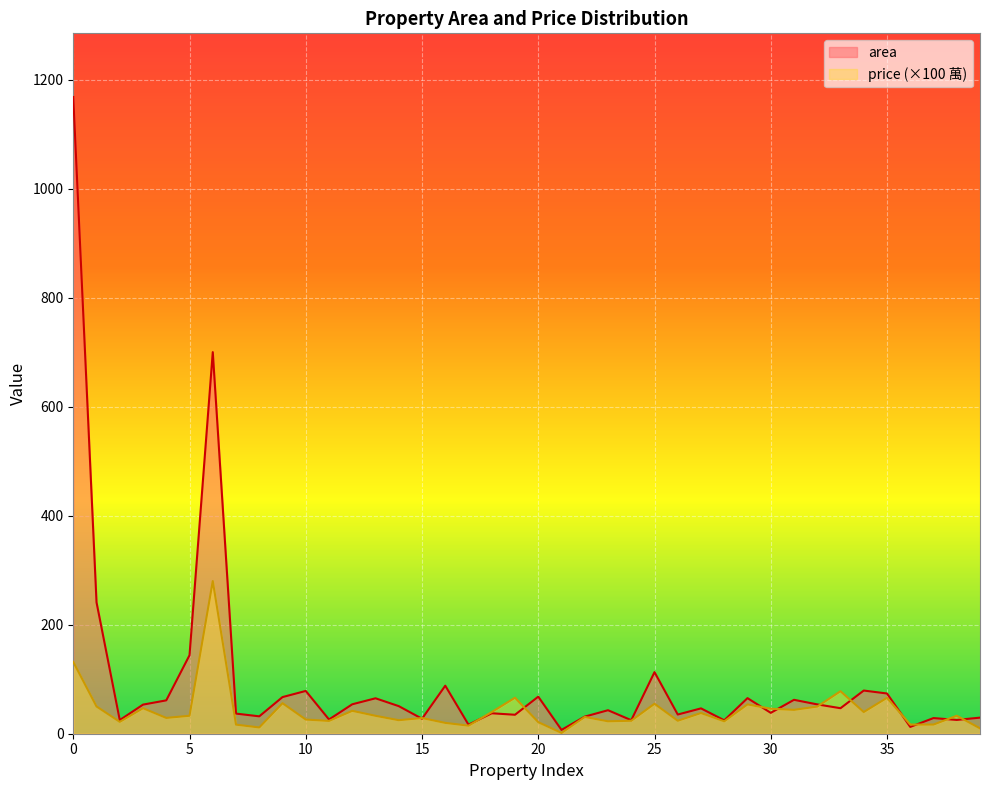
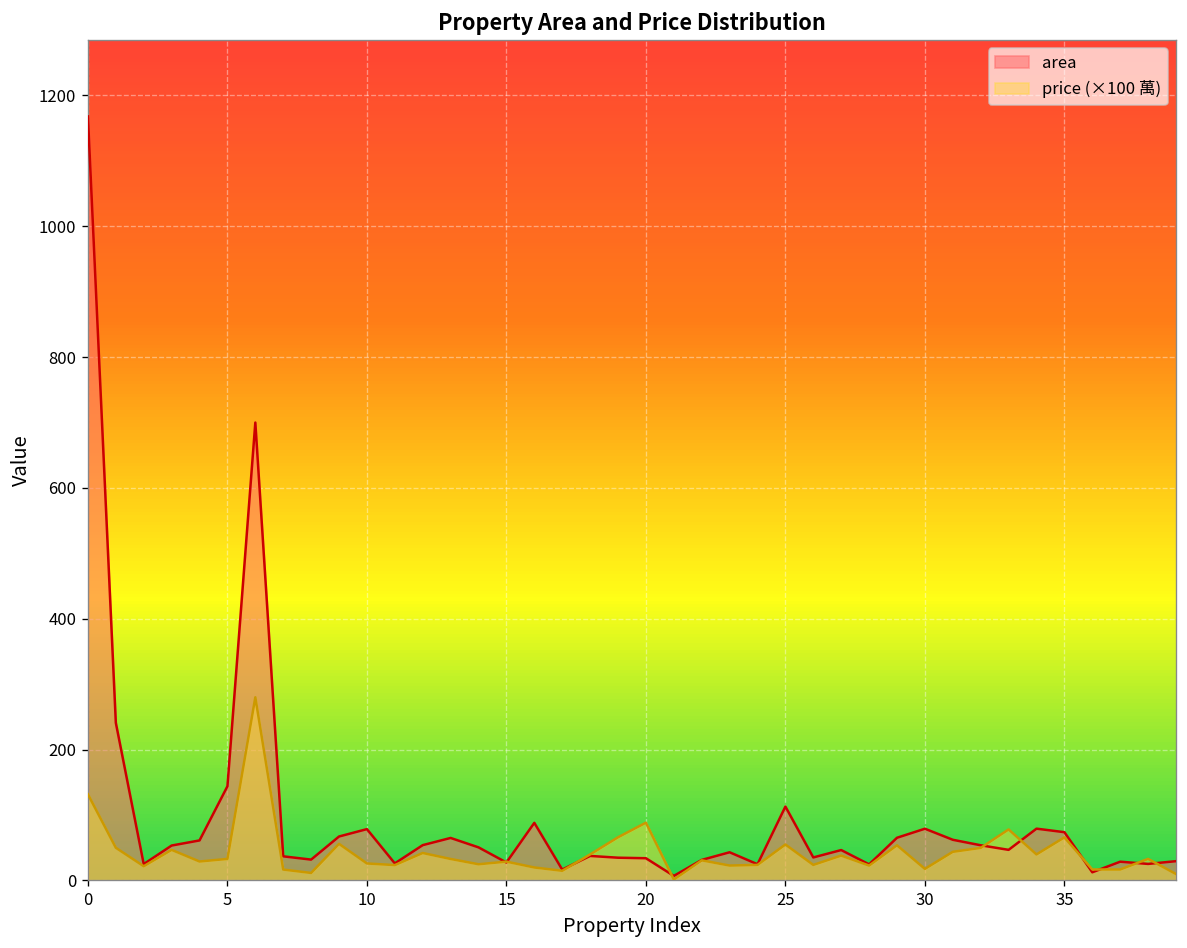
  {
    "area": {
      "0": 1170,
      "5": 140,
      "10": 80,
-     "20": 70,
+     "20": 30,
      "25": 110,
-     "30": 40,
+     "30": 80,
      "35": 70
    },
    "price (×100 萬)": {
      "0": 130,
      "5": 30,
      "10": 30,
-     "20": 20,
+     "20": 90,
      "25": 60,
-     "30": 50,
+     "30": 20,
      "35": 70
    }
  }
